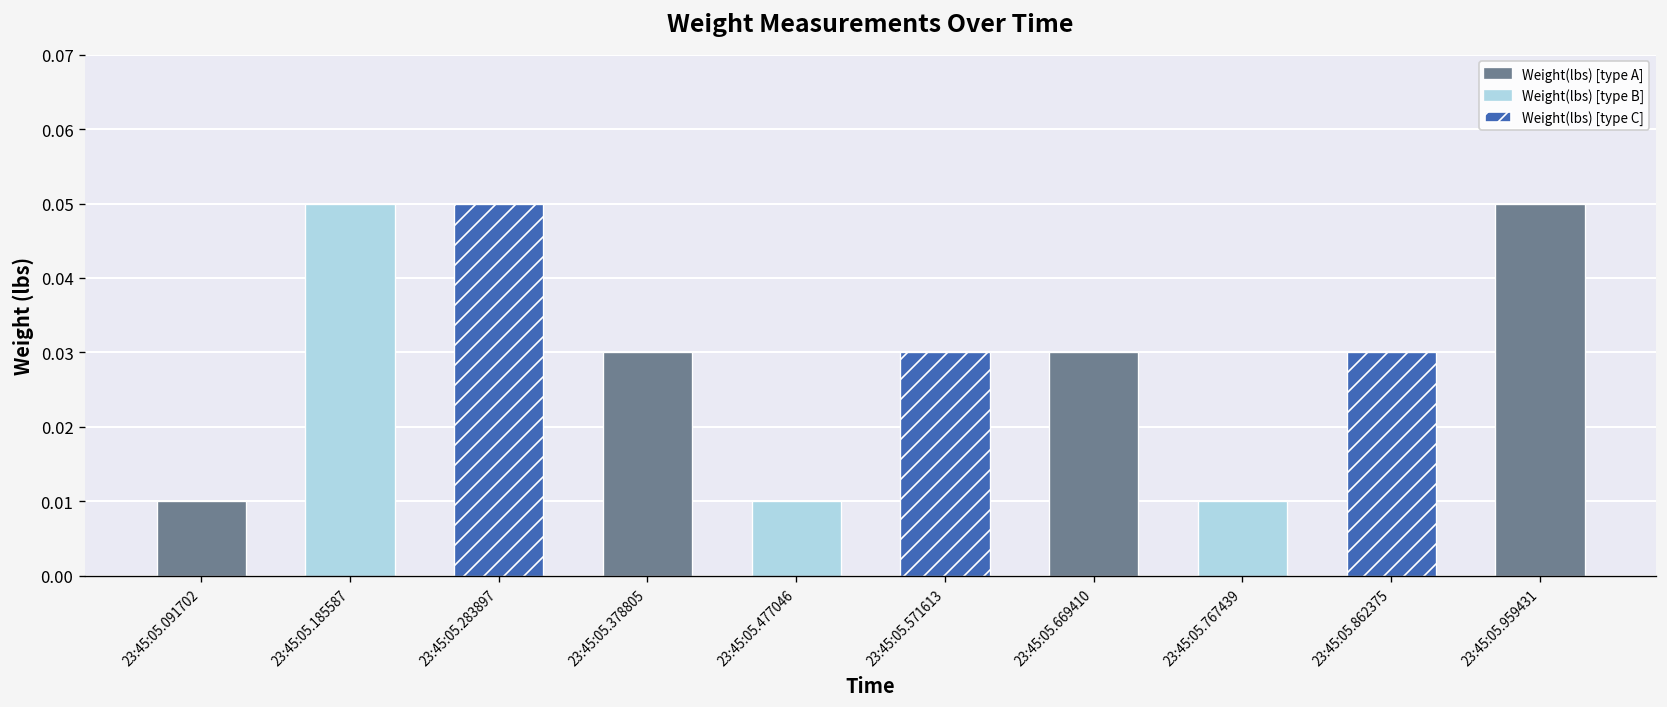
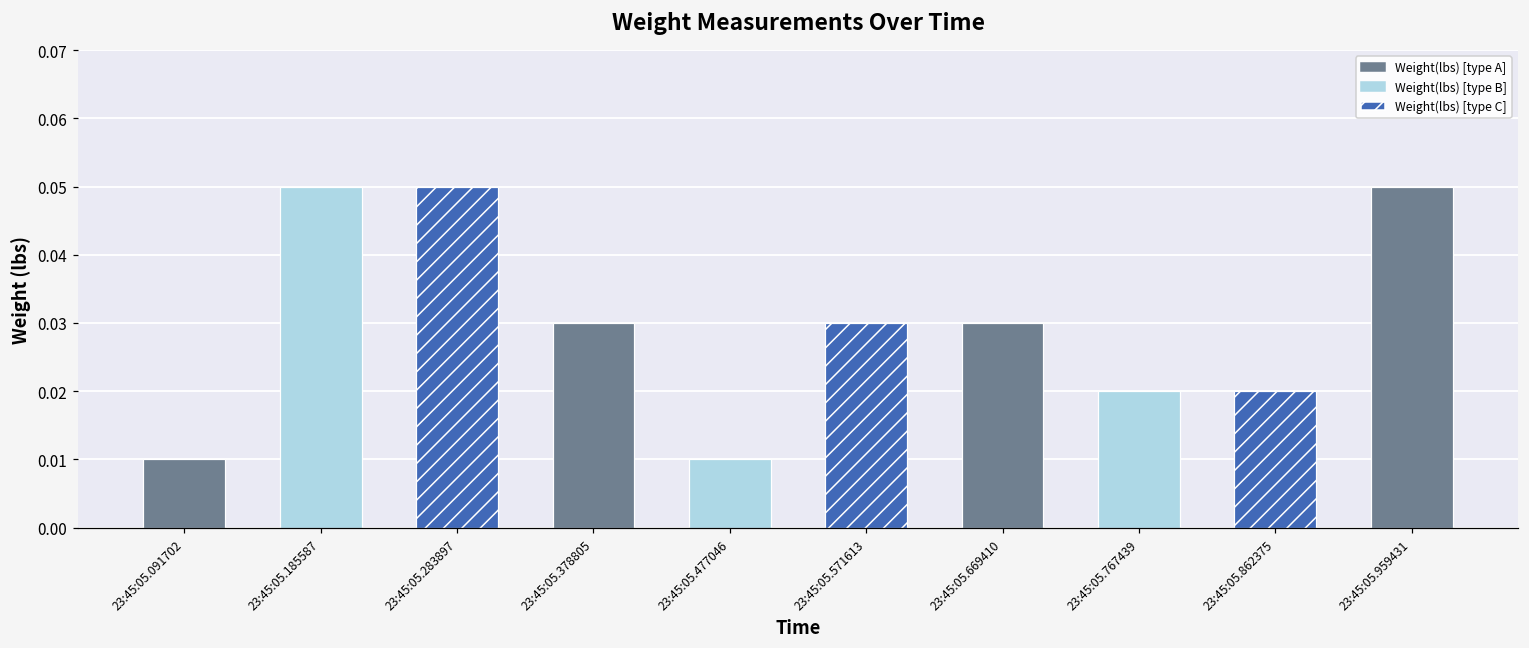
  {
    "23:45:05.091702": 0.01,
    "23:45:05.185587": 0.05,
    "23:45:05.283897": 0.05,
    "23:45:05.378805": 0.03,
    "23:45:05.477046": 0.01,
    "23:45:05.571613": 0.03,
    "23:45:05.669410": 0.03,
-   "23:45:05.767439": 0.01,
-   "23:45:05.862375": 0.03,
+   "23:45:05.767439": 0.02,
+   "23:45:05.862375": 0.02,
    "23:45:05.959431": 0.05
  }
